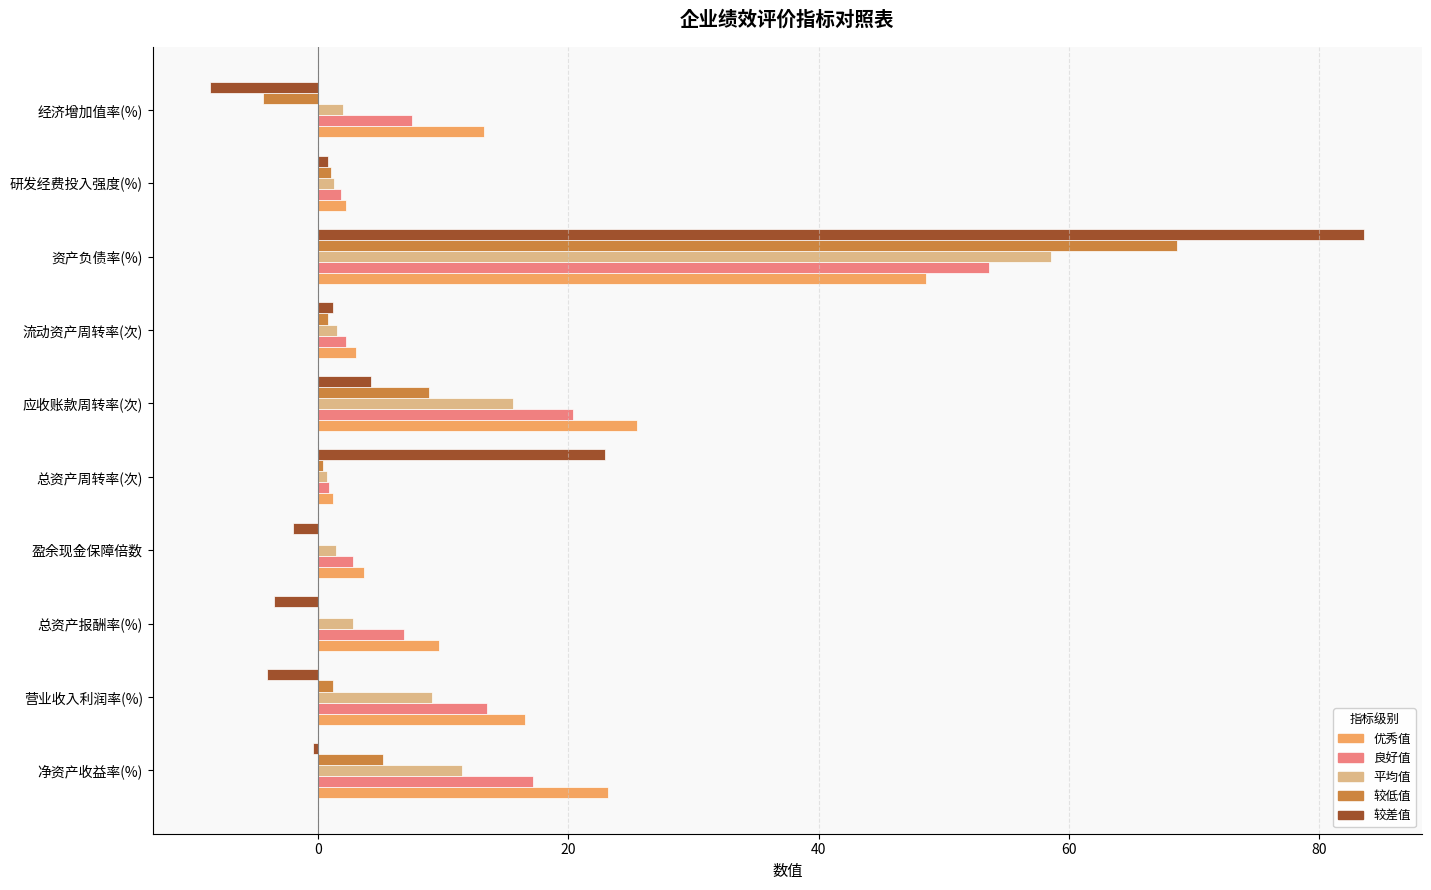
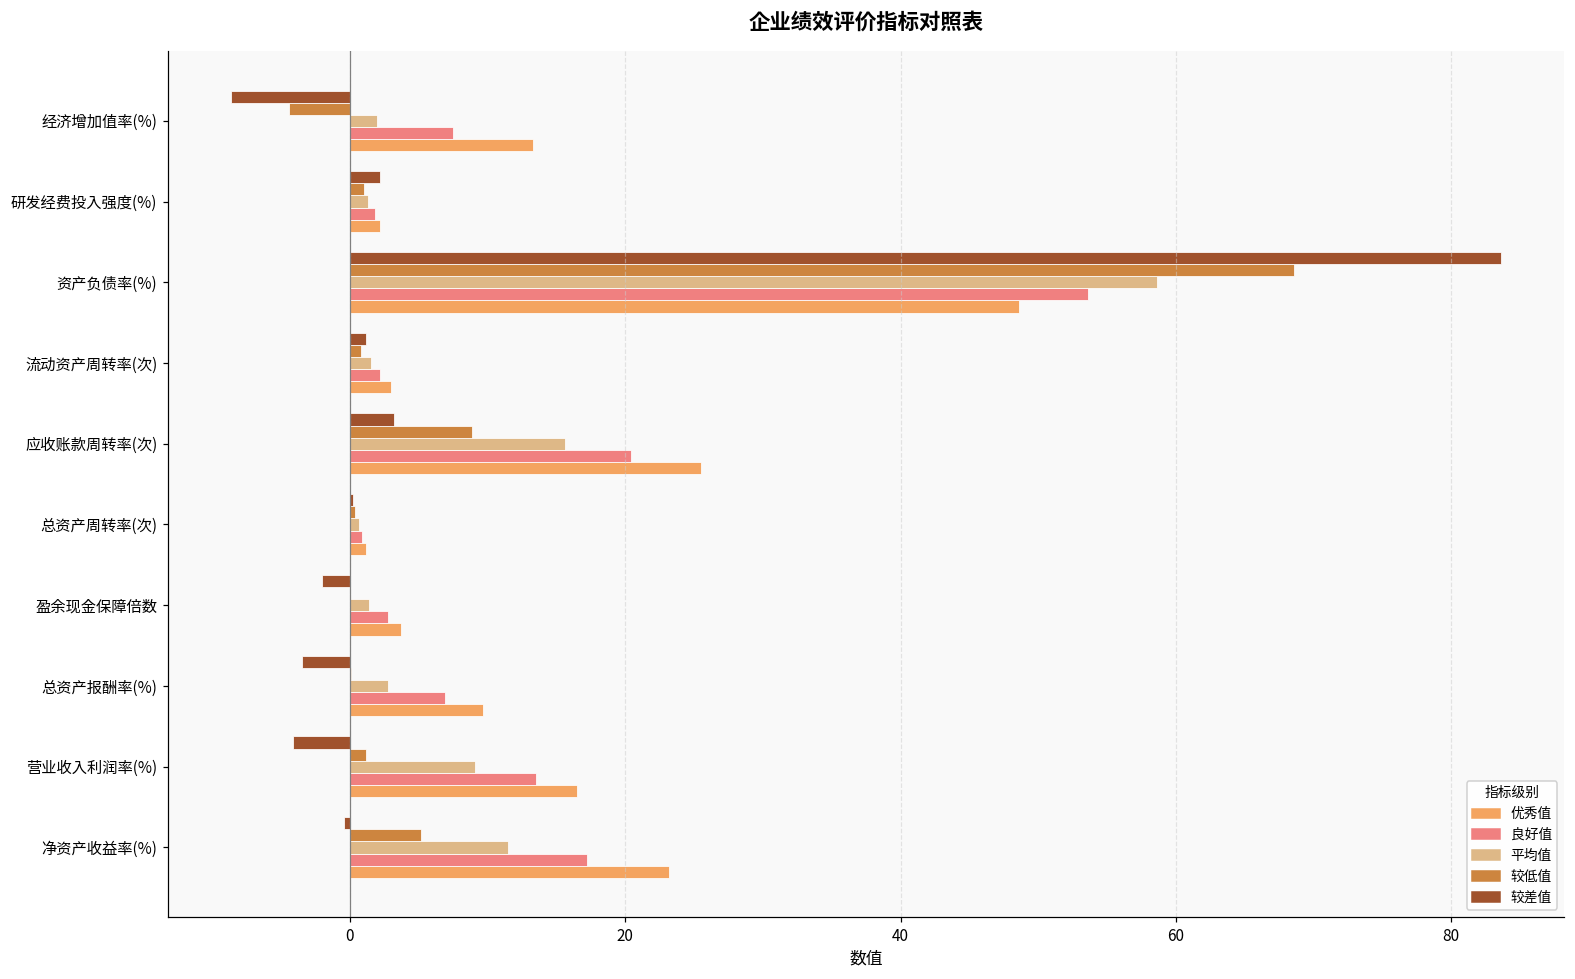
  {
    "较差值": {
      "经济增加值率(%)": -8.6,
-     "研发经费投入强度(%)": 0.8,
+     "研发经费投入强度(%)": 2.2,
      "资产负债率(%)": 83.6,
      "流动资产周转率(次)": 1.2,
-     "应收账款周转率(次)": 4.2,
-     "总资产周转率(次)": 22.9,
+     "应收账款周转率(次)": 3.2,
+     "总资产周转率(次)": 0.2,
      "盈余现金保障倍数": -2.0,
      "总资产报酬率(%)": -3.5,
      "营业收入利润率(%)": -4.1,
      "净资产收益率(%)": -0.4
    }
  }
